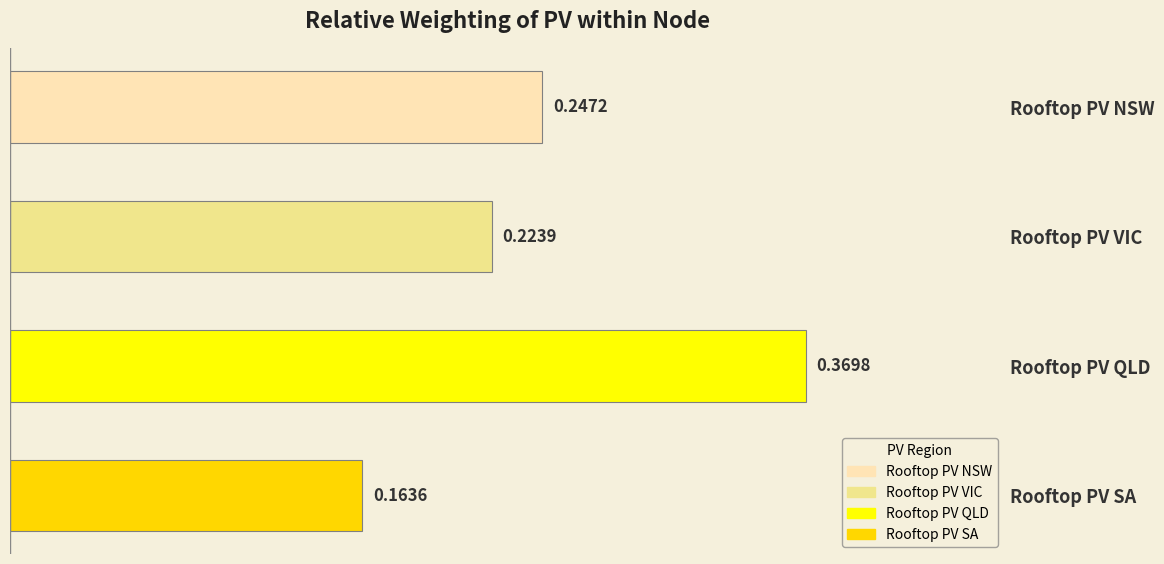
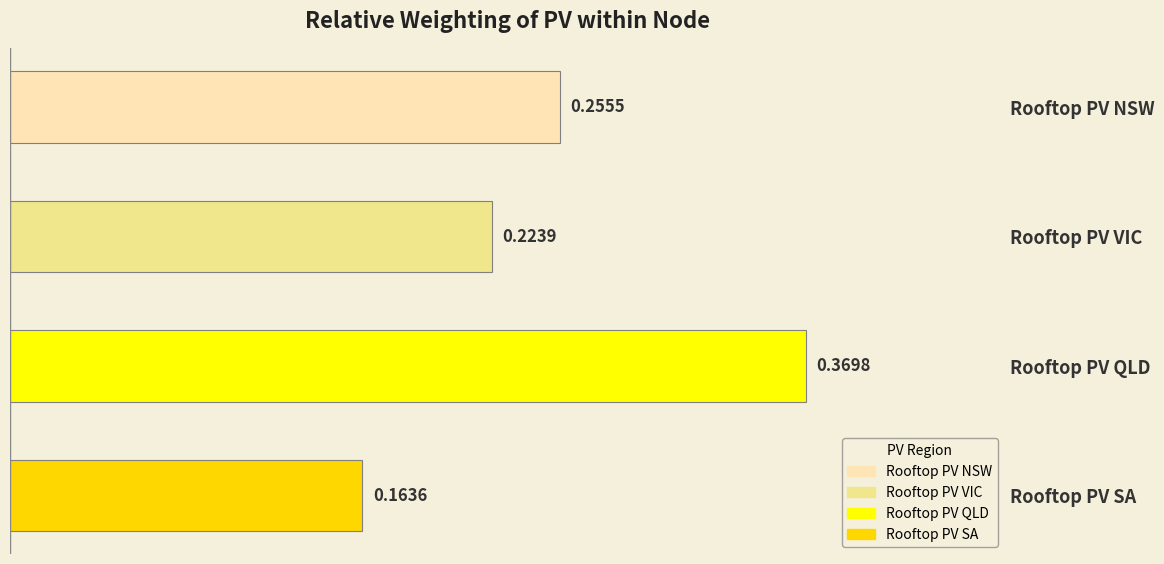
  {
-   "Rooftop PV NSW": 0.2472,
+   "Rooftop PV NSW": 0.2555,
    "Rooftop PV VIC": 0.2239,
    "Rooftop PV QLD": 0.3698,
    "Rooftop PV SA": 0.1636
  }
